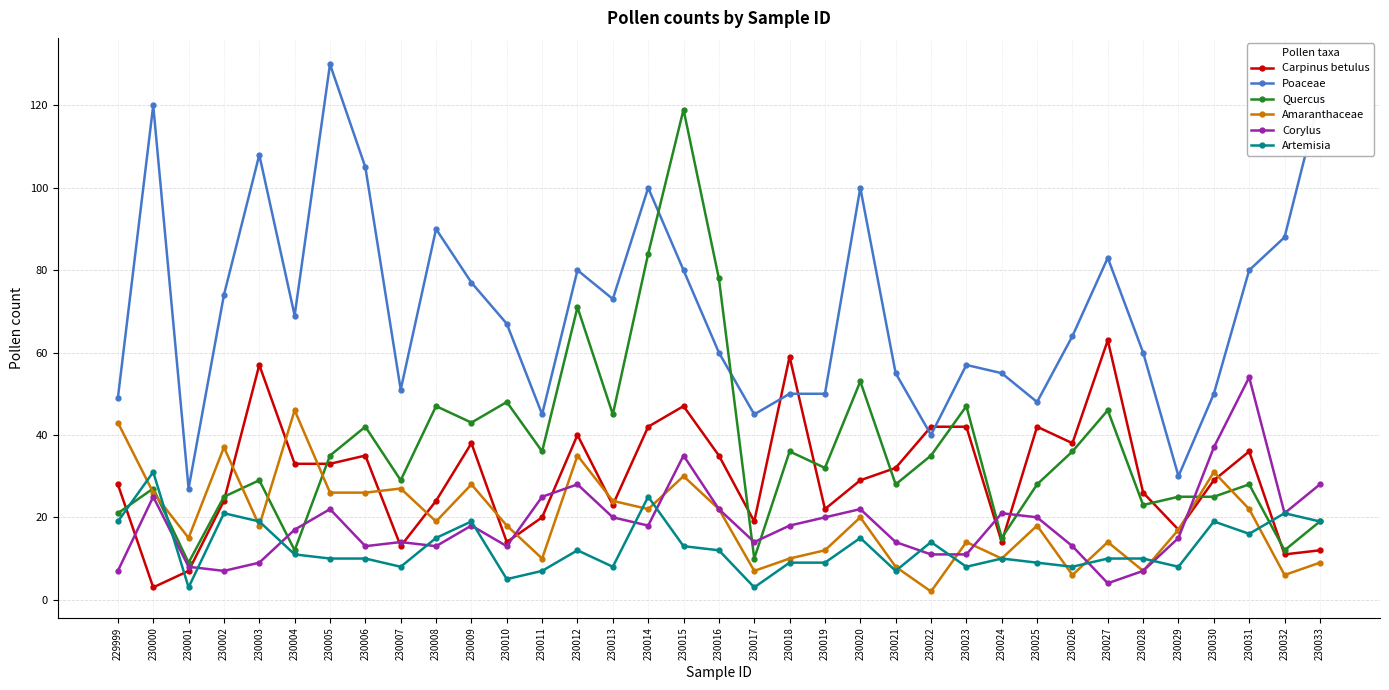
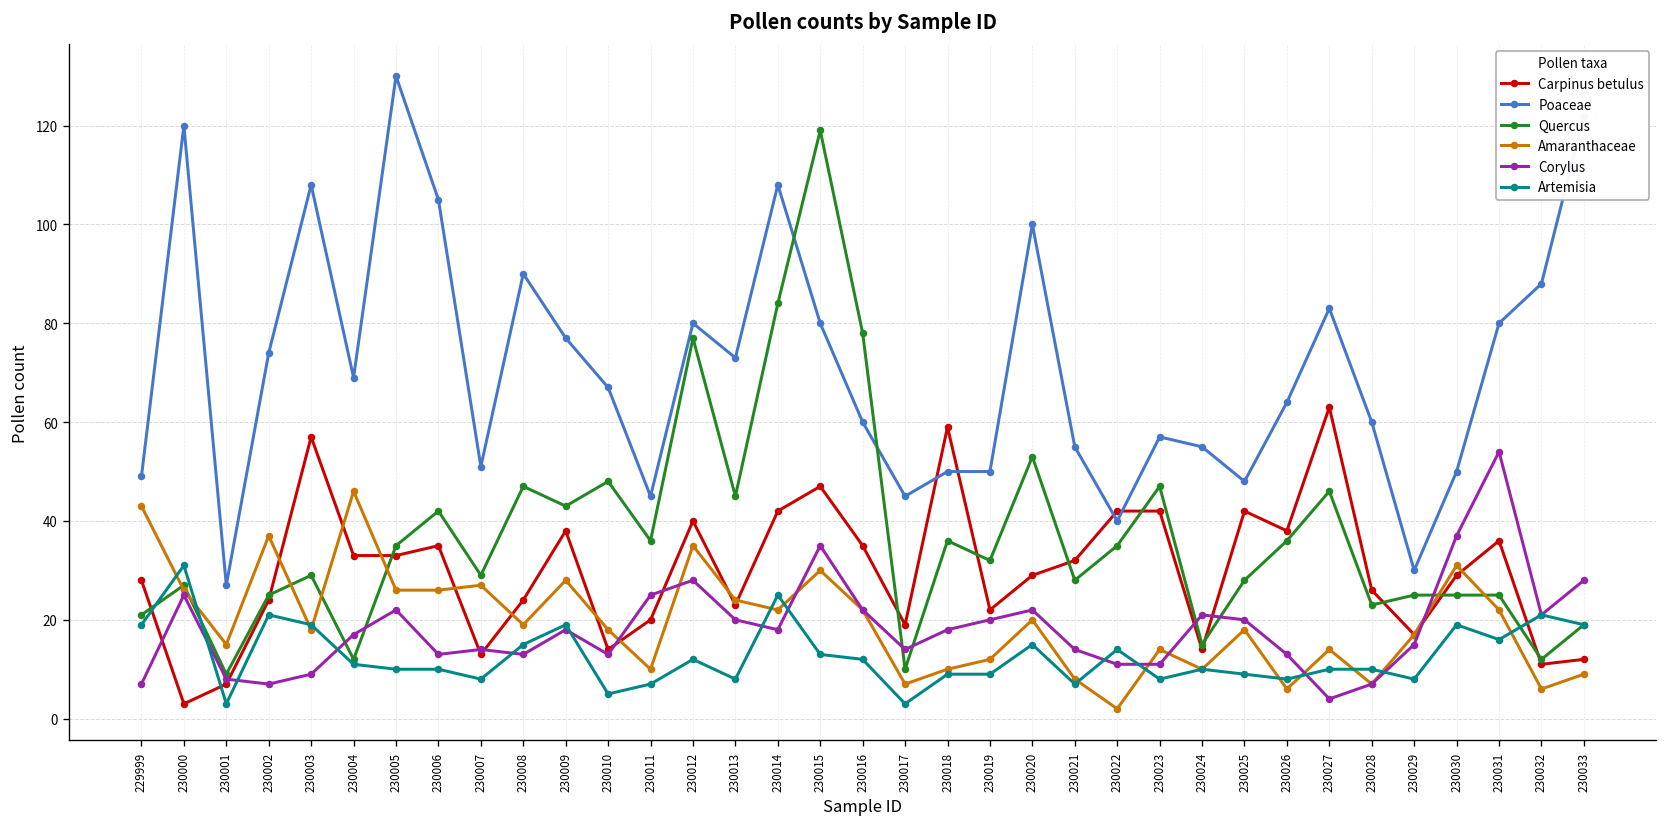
  {
    "Carpinus betulus": {
      "229999": 28,
      "230000": 3,
      "230001": 7,
      "230002": 24,
      "230003": 57,
      "230004": 33,
      "230005": 33,
      "230006": 35,
      "230007": 13,
      "230008": 24,
      "230009": 38,
      "230010": 14,
      "230011": 20,
      "230012": 40,
      "230013": 23,
      "230014": 42,
      "230015": 47,
      "230016": 35,
      "230017": 19,
      "230018": 59,
      "230019": 22,
      "230020": 29,
      "230021": 32,
      "230022": 42,
      "230023": 42,
      "230024": 14,
      "230025": 42,
      "230026": 38,
      "230027": 63,
      "230028": 26,
      "230030": 29,
      "230031": 36,
      "230032": 11,
      "230033": 12
    },
    "Poaceae": {
      "229999": 49,
      "230000": 120,
      "230001": 27,
      "230002": 74,
      "230003": 108,
      "230004": 69,
      "230005": 130,
      "230006": 105,
      "230007": 51,
      "230008": 90,
      "230009": 77,
      "230010": 67,
      "230011": 45,
      "230012": 80,
      "230013": 73,
-     "230014": 100,
+     "230014": 108,
      "230015": 80,
      "230016": 60,
      "230017": 45,
      "230018": 50,
      "230019": 50,
      "230020": 100,
      "230021": 55,
      "230022": 40,
      "230023": 57,
      "230024": 55,
      "230025": 48,
      "230026": 64,
      "230027": 83,
      "230028": 60,
      "230029": 30,
      "230030": 50,
      "230031": 80,
      "230032": 88
    },
    "Quercus": {
      "229999": 21,
      "230000": 27,
      "230001": 9,
      "230002": 25,
      "230003": 29,
      "230004": 12,
      "230005": 35,
      "230006": 42,
      "230007": 29,
      "230008": 47,
      "230009": 43,
      "230010": 48,
      "230011": 36,
-     "230012": 71,
+     "230012": 77,
      "230013": 45,
      "230014": 84,
      "230015": 119,
      "230016": 78,
      "230017": 10,
      "230018": 36,
      "230019": 32,
      "230020": 53,
      "230021": 28,
      "230022": 35,
      "230023": 47,
      "230024": 15,
      "230025": 28,
      "230026": 36,
      "230027": 46,
      "230028": 23,
      "230029": 25,
      "230030": 25,
-     "230031": 28,
+     "230031": 25,
      "230032": 12
    },
    "Amaranthaceae": {
      "229999": 43,
      "230000": 26,
      "230001": 15,
      "230002": 37,
      "230003": 18,
      "230004": 46,
      "230005": 26,
      "230006": 26,
      "230007": 27,
      "230008": 19,
      "230009": 28,
      "230010": 18,
      "230011": 10,
      "230012": 35,
      "230013": 24,
      "230014": 22,
      "230015": 30,
      "230017": 7,
      "230018": 10,
      "230019": 12,
      "230020": 20,
      "230021": 8,
      "230022": 2,
      "230023": 14,
      "230025": 18,
      "230026": 6,
      "230027": 14,
      "230030": 31,
      "230031": 22,
      "230032": 6,
      "230033": 9
    },
    "Corylus": {
      "229999": 7,
      "230000": 25,
      "230001": 8,
      "230002": 7,
      "230003": 9,
      "230004": 17,
      "230005": 22,
      "230006": 13,
      "230007": 14,
      "230008": 13,
      "230009": 18,
      "230010": 13,
      "230011": 25,
      "230012": 28,
      "230013": 20,
      "230014": 18,
      "230015": 35,
      "230017": 14,
      "230018": 18,
      "230019": 20,
      "230020": 22,
      "230021": 14,
      "230022": 11,
      "230023": 11,
      "230024": 21,
      "230025": 20,
      "230026": 13,
      "230027": 4,
      "230029": 15,
      "230030": 37,
      "230031": 54,
      "230033": 28
    },
    "Artemisia": {
      "229999": 19,
      "230000": 31,
      "230001": 3,
      "230002": 21,
      "230003": 19,
      "230004": 11,
      "230005": 10,
      "230006": 10,
      "230007": 8,
      "230008": 15,
      "230009": 19,
      "230010": 5,
      "230011": 7,
      "230012": 12,
      "230013": 8,
      "230014": 25,
      "230015": 13,
      "230016": 12,
      "230017": 3,
      "230018": 9,
      "230019": 9,
      "230020": 15,
      "230021": 7,
      "230022": 14,
      "230023": 8,
      "230025": 9,
      "230026": 8,
      "230027": 10,
      "230028": 10,
      "230029": 8,
      "230030": 19,
      "230031": 16
    }
  }
